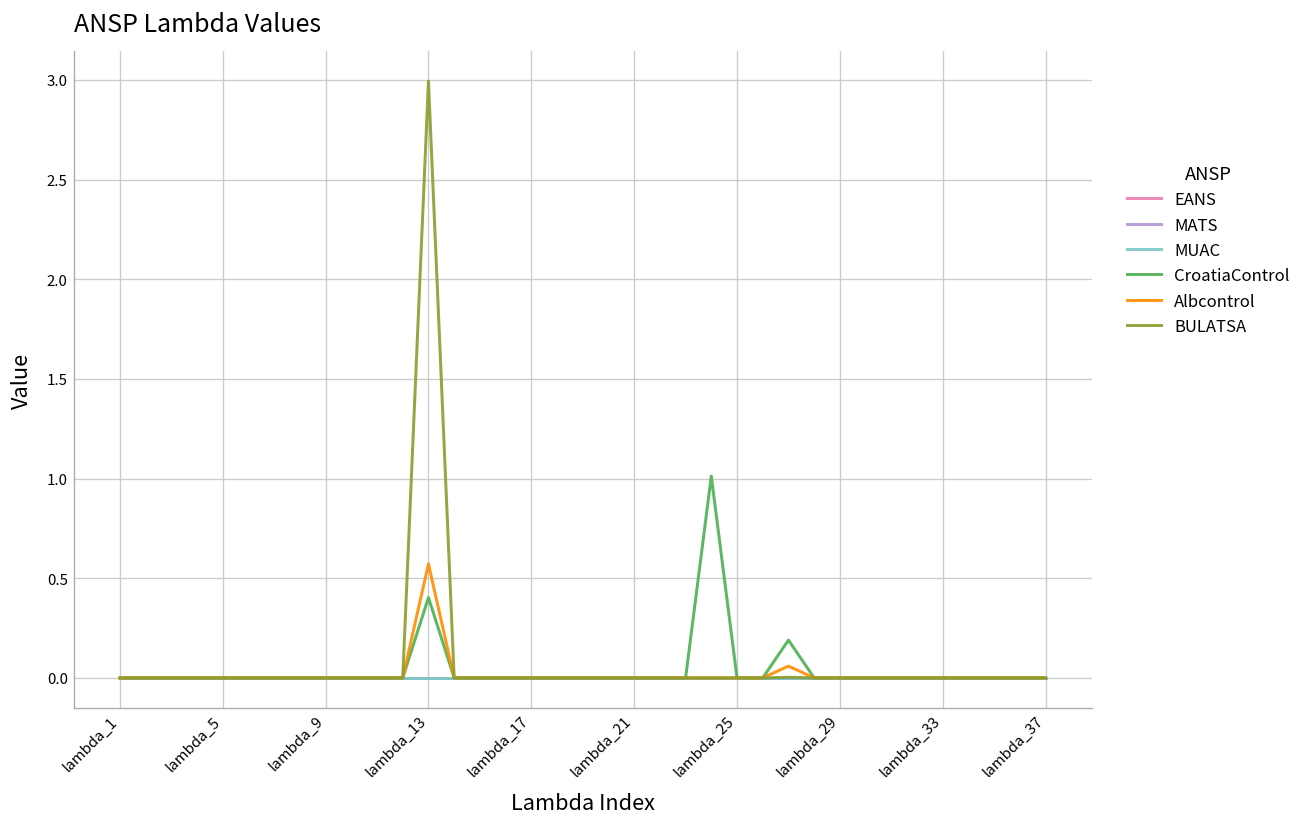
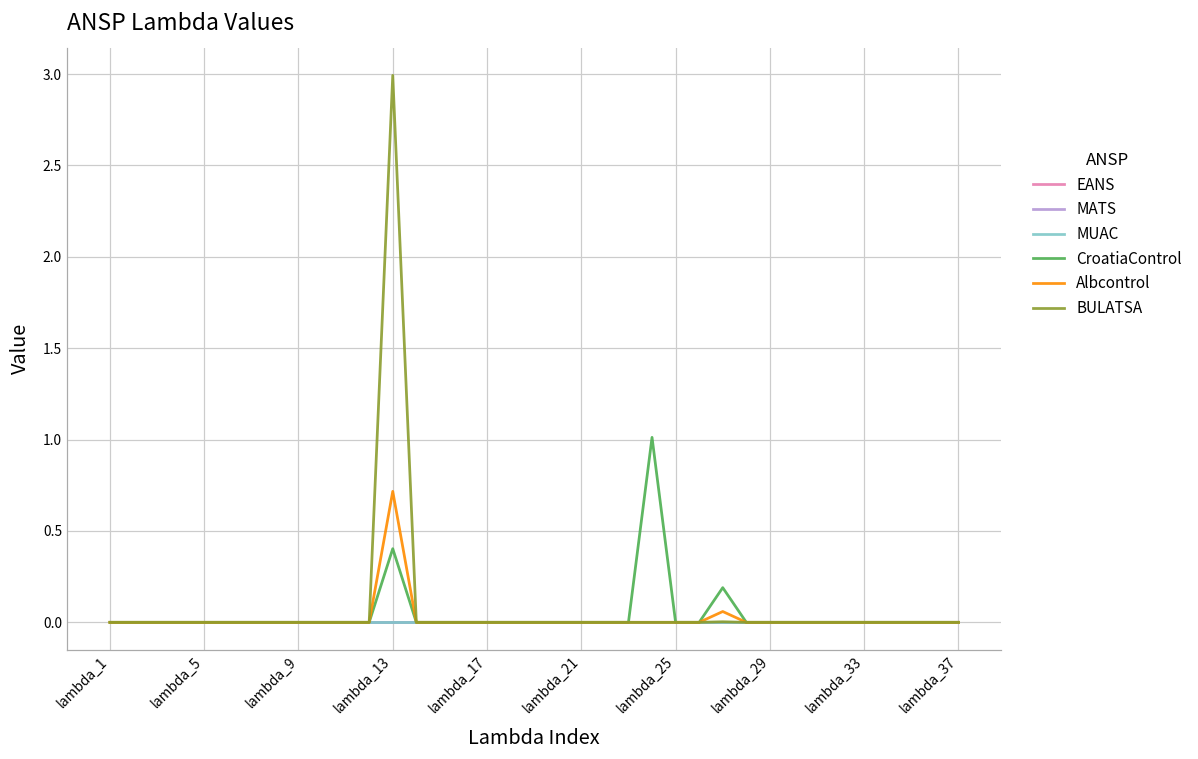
  {
    "MUAC": {
      "lambda_13": 0.00
    },
    "CroatiaControl": {
      "lambda_13": 0.40
    },
    "Albcontrol": {
-     "lambda_13": 0.57
+     "lambda_13": 0.72
    },
    "BULATSA": {
      "lambda_13": 2.99
    }
  }
